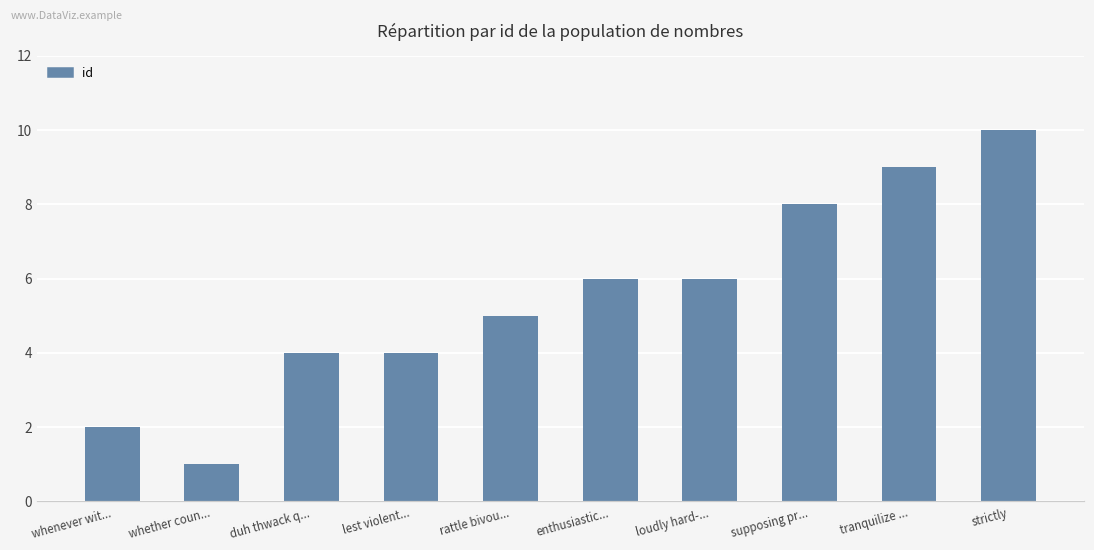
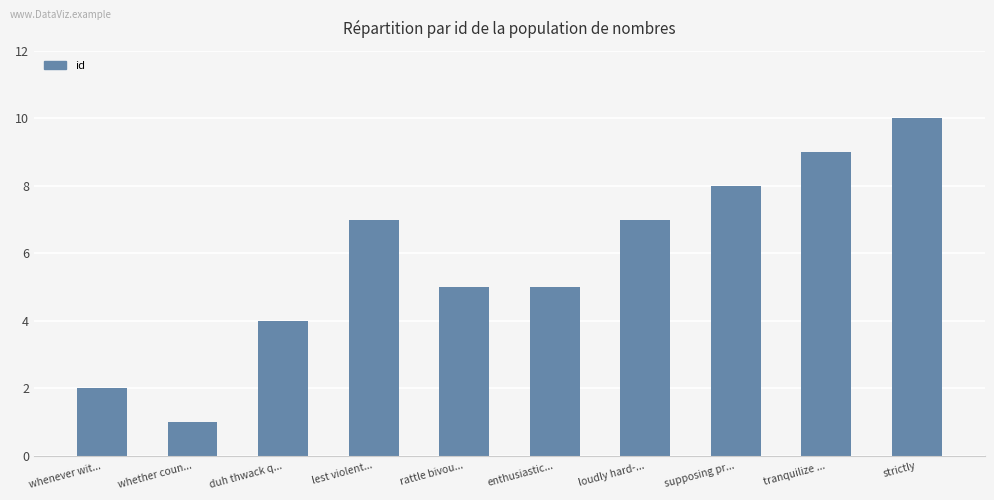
  {
    "whenever wit...": 2,
    "whether coun...": 1,
    "duh thwack q...": 4,
-   "lest violent...": 4,
+   "lest violent...": 7,
    "rattle bivou...": 5,
-   "enthusiastic...": 6,
-   "loudly hard-...": 6,
+   "enthusiastic...": 5,
+   "loudly hard-...": 7,
    "supposing pr...": 8,
    "tranquilize ...": 9,
    "strictly": 10
  }
